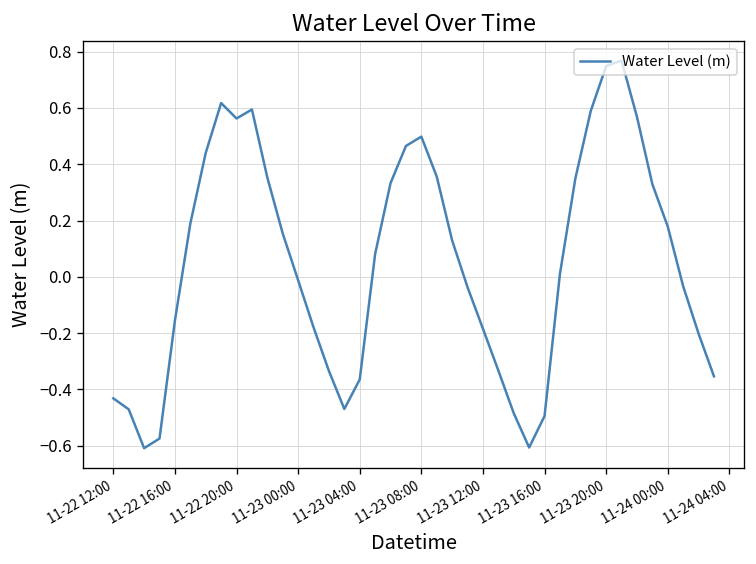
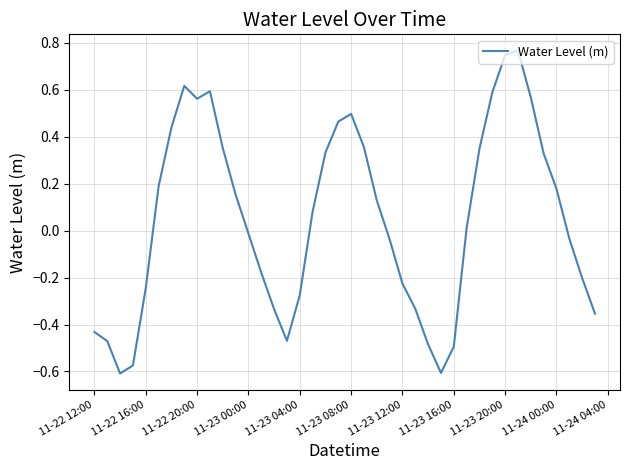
  {
    "11-22 12:00": -0.43,
-   "11-22 16:00": -0.16,
+   "11-22 16:00": -0.24,
    "11-22 20:00": 0.56,
    "11-23 00:00": -0.01,
-   "11-23 04:00": -0.36,
+   "11-23 04:00": -0.27,
    "11-23 08:00": 0.50,
-   "11-23 12:00": -0.18,
+   "11-23 12:00": -0.23,
    "11-23 16:00": -0.49,
    "11-24 00:00": 0.18
  }
